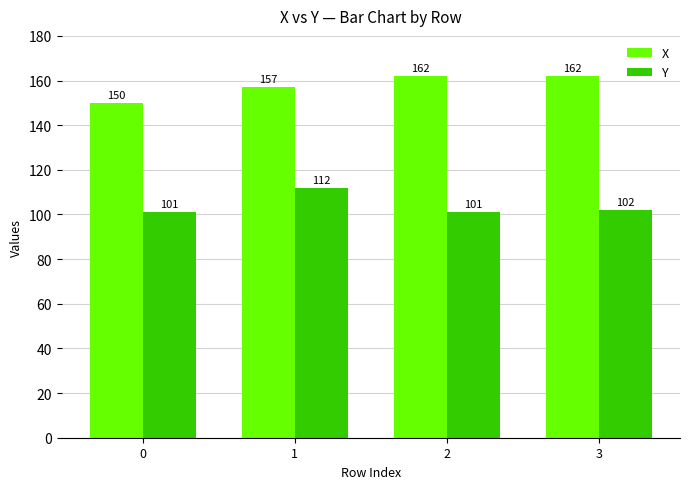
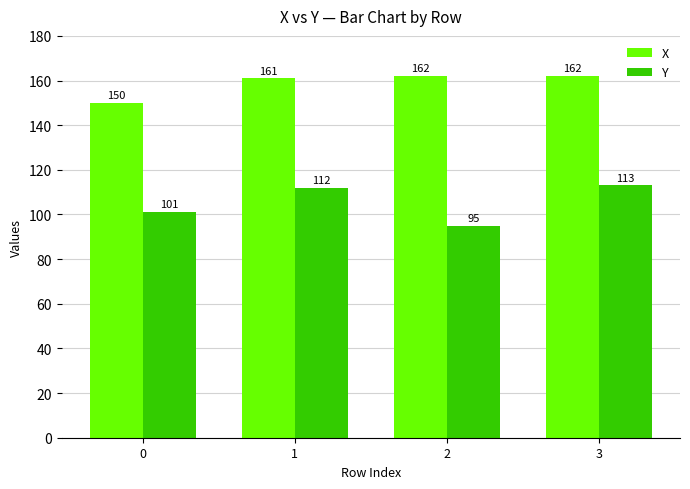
  {
    "X": {
      "0": 150,
-     "1": 157,
+     "1": 161,
      "2": 162,
      "3": 162
    },
    "Y": {
      "0": 101,
      "1": 112,
-     "2": 101,
-     "3": 102
+     "2": 95,
+     "3": 113
    }
  }
